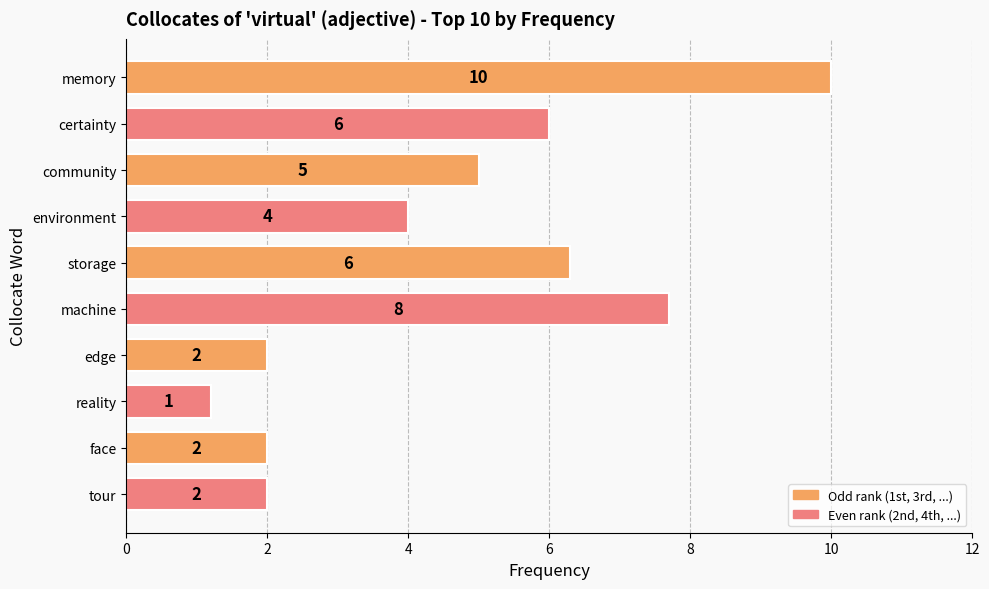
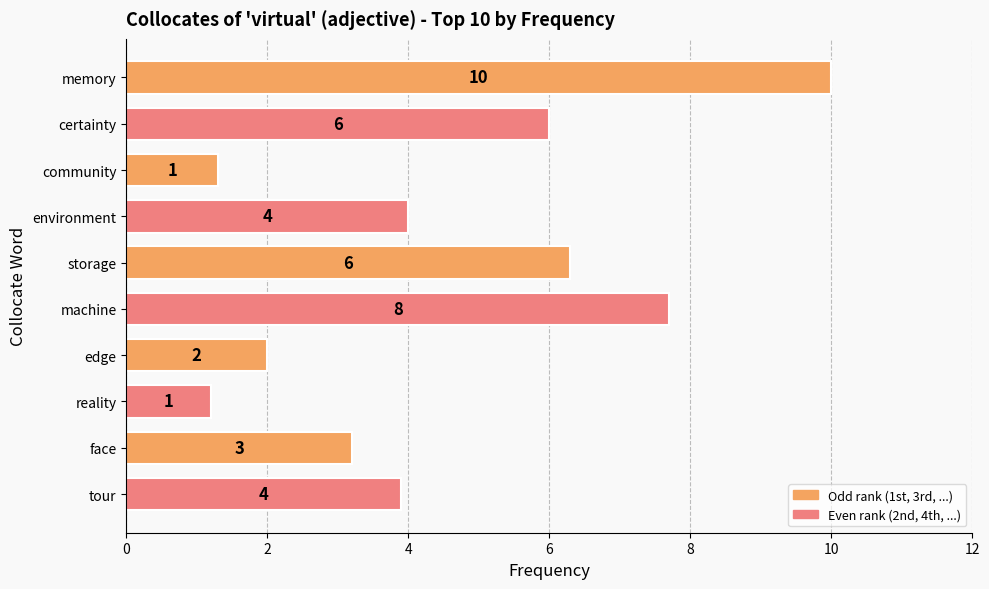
  {
    "memory": 10,
    "certainty": 6,
-   "community": 5,
+   "community": 1,
    "environment": 4,
    "storage": 6,
    "machine": 8,
    "edge": 2,
    "reality": 1,
-   "face": 2,
-   "tour": 2
+   "face": 3,
+   "tour": 4
  }
